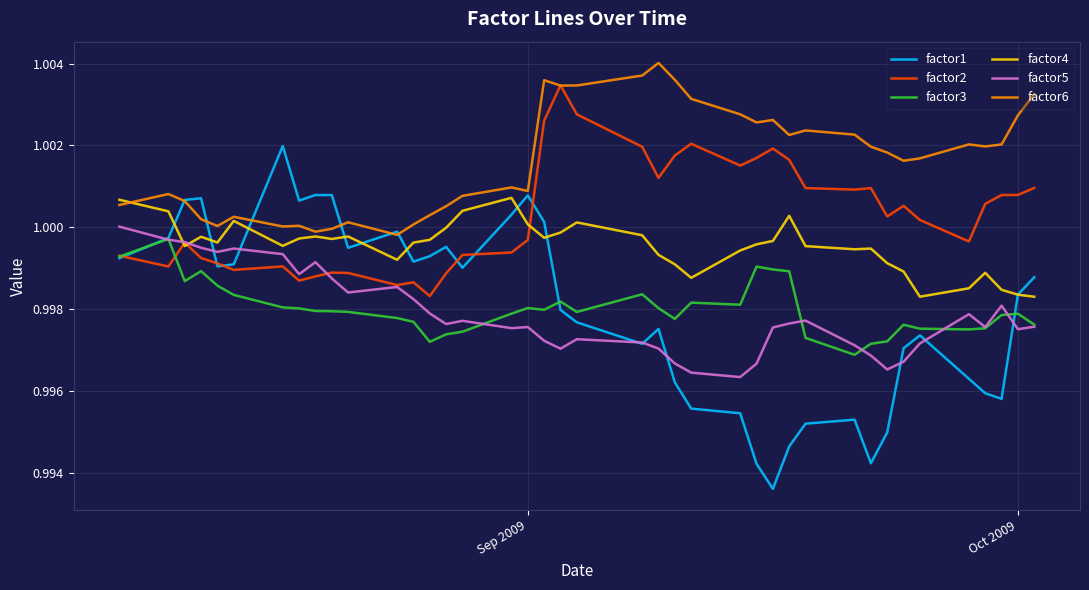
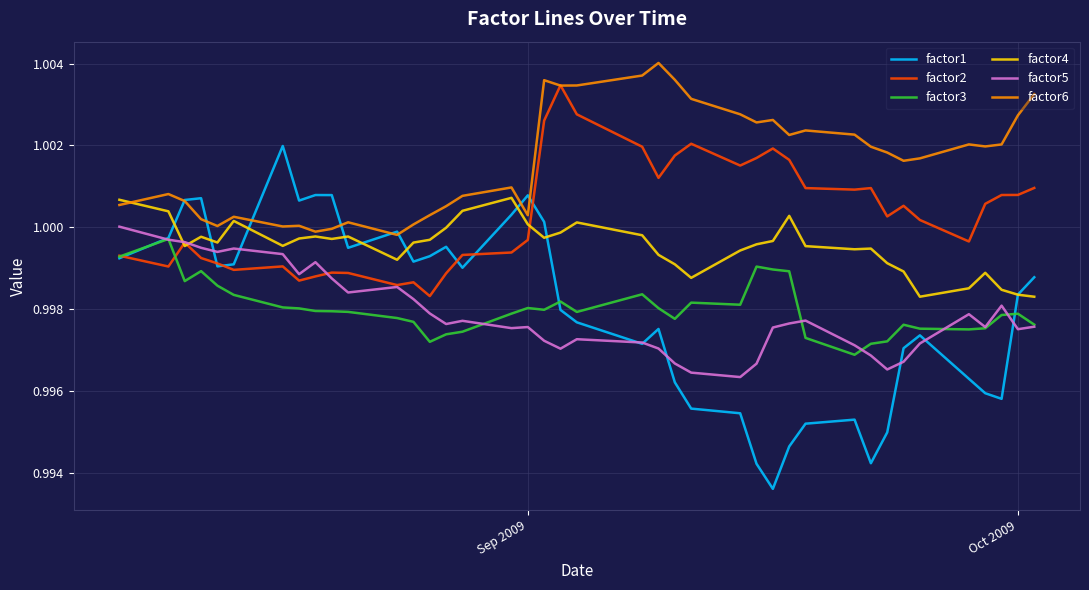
  {
    "factor1": {
      "Sep 2009": 1.0008
    },
    "factor2": {
      "Sep 2009": 0.9997,
      "Oct 2009": 1.0008
    },
    "factor3": {
      "Sep 2009": 0.9980,
      "Oct 2009": 0.9979
    },
    "factor4": {
      "Sep 2009": 1.0001
    },
    "factor5": {
      "Sep 2009": 0.9976,
      "Oct 2009": 0.9975
    },
    "factor6": {
-     "Sep 2009": 1.0009,
+     "Sep 2009": 1.0003,
      "Oct 2009": 1.0027
    }
  }
